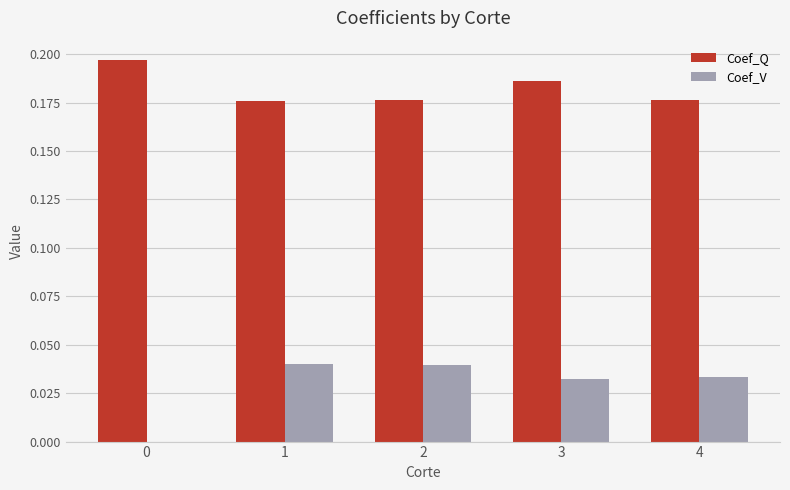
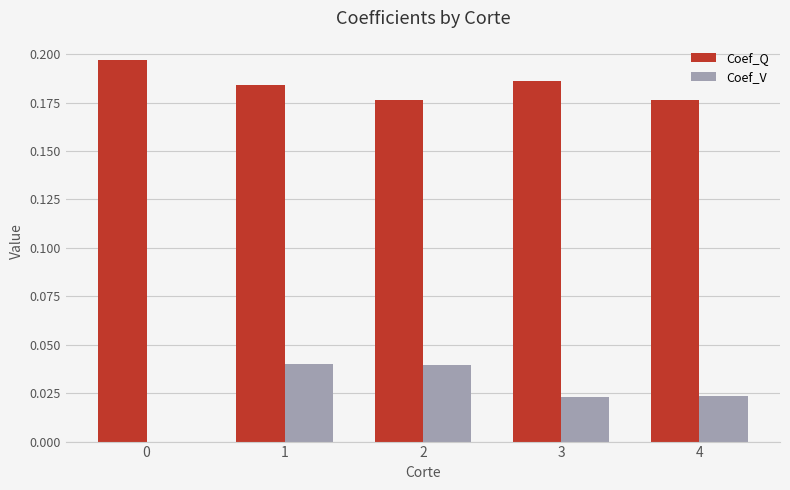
  {
    "Coef_Q": {
      "0": 0.197,
-     "1": 0.176,
+     "1": 0.184,
      "2": 0.176,
      "3": 0.186,
      "4": 0.176
    },
    "Coef_V": {
      "0": 0.000,
      "1": 0.040,
      "2": 0.039,
-     "3": 0.032,
-     "4": 0.033
+     "3": 0.023,
+     "4": 0.024
    }
  }
